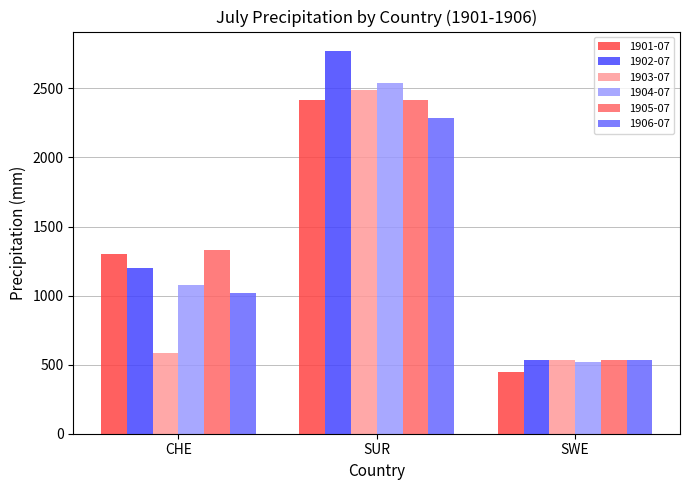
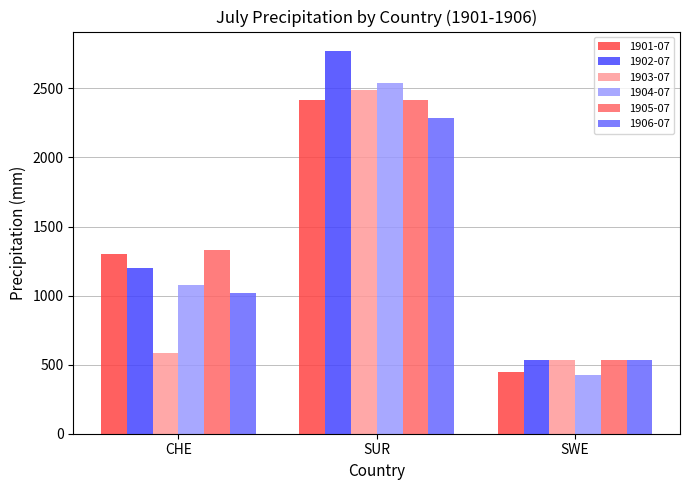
  {
    "1903-07": {
      "CHE": 590,
      "SUR": 2490,
      "SWE": 530
    },
    "1904-07": {
      "CHE": 1080,
      "SUR": 2540,
-     "SWE": 520
+     "SWE": 420
    }
  }
